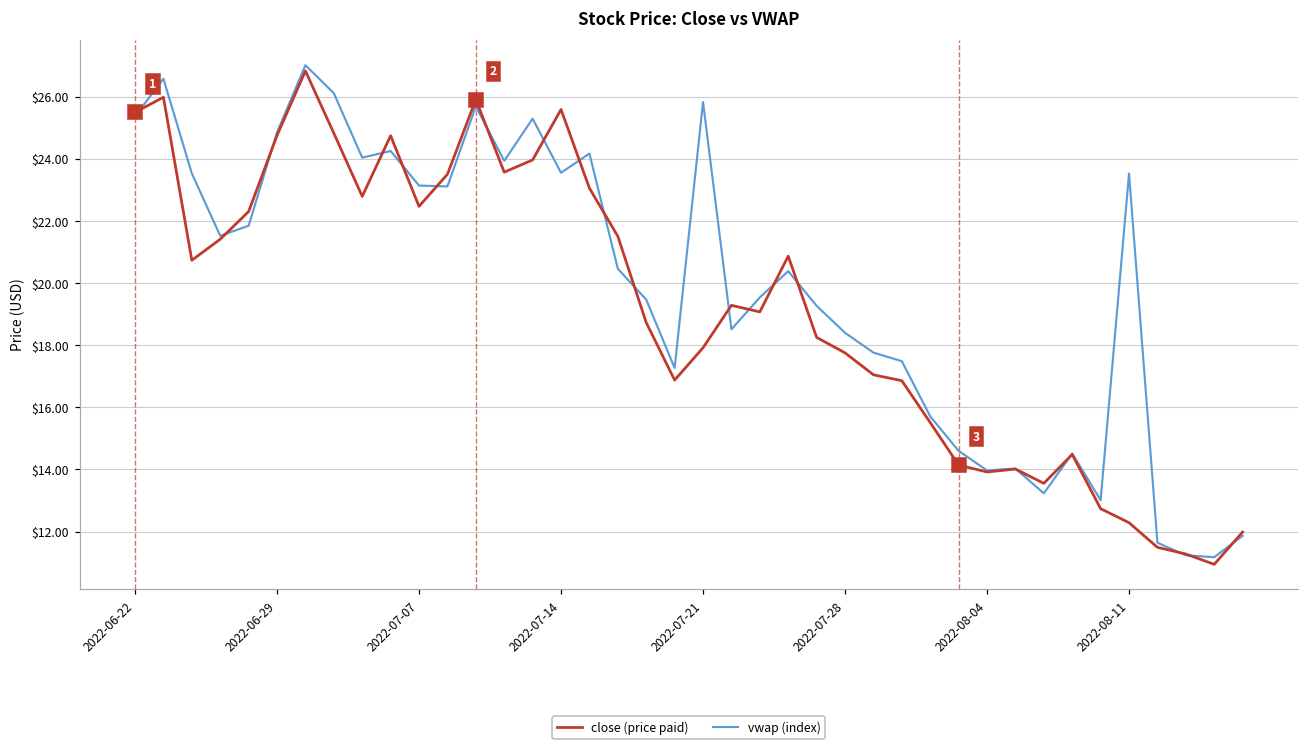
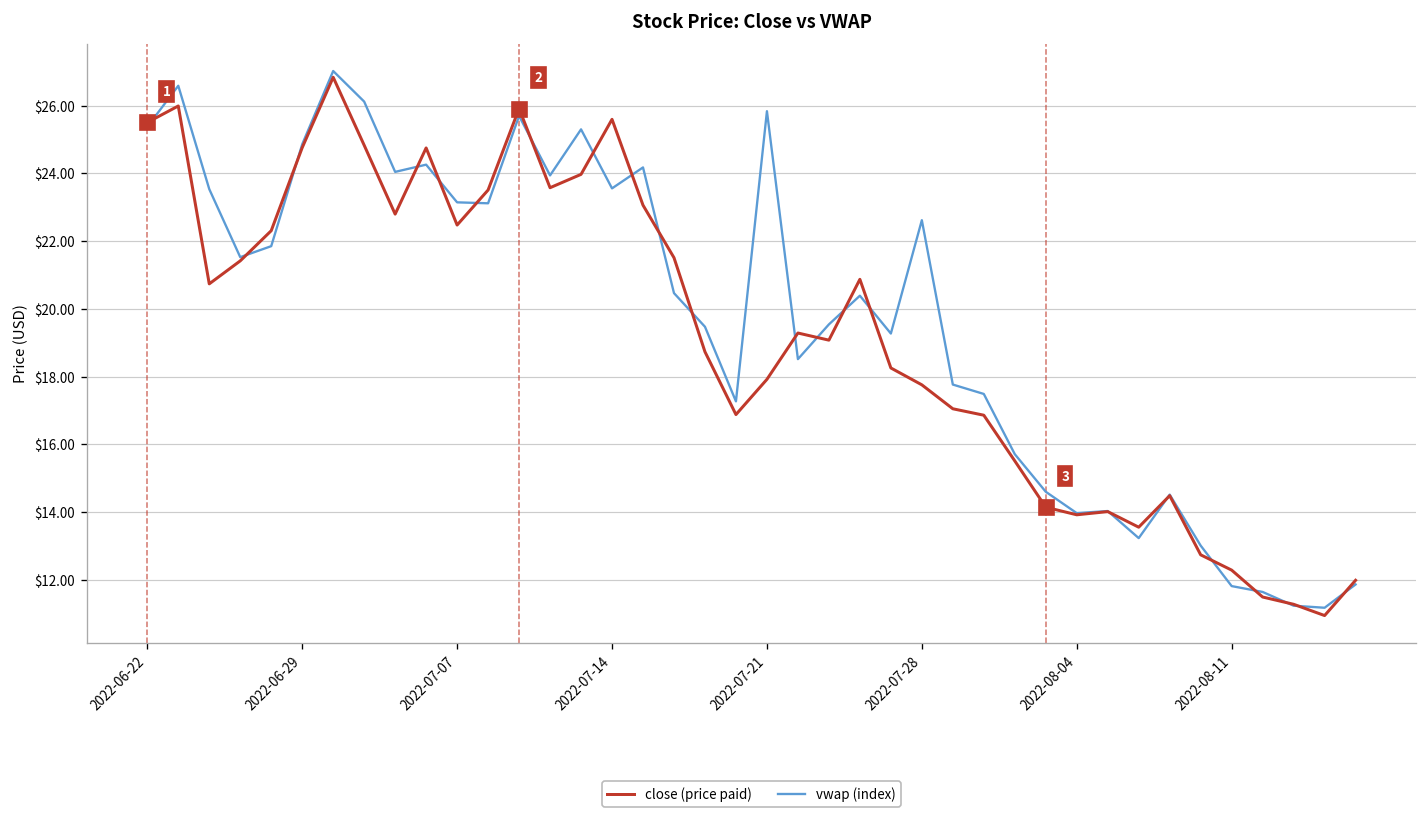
  {
    "vwap (index)": {
      "2022-06-22": "$25.4",
      "2022-06-29": "$24.9",
      "2022-07-07": "$23.1",
      "2022-07-14": "$23.6",
      "2022-07-21": "$25.8",
-     "2022-07-28": "$18.4",
-     "2022-08-11": "$23.5"
+     "2022-07-28": "$22.6",
+     "2022-08-11": "$11.8"
    }
  }
